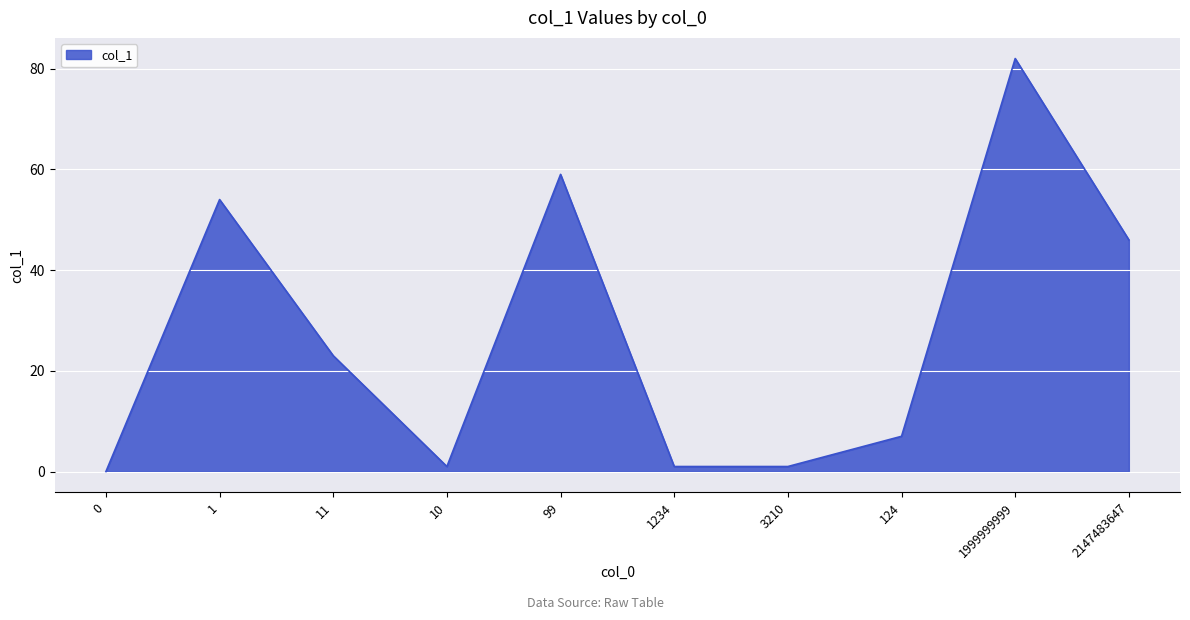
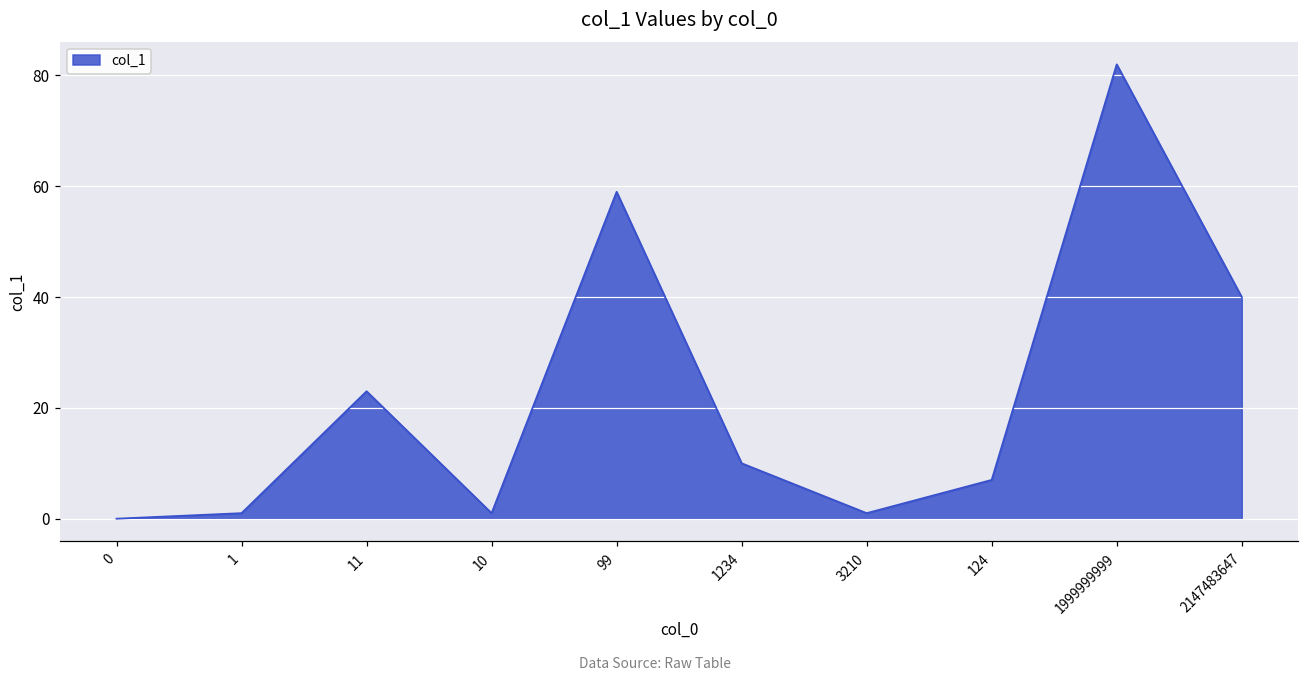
  {
    "0": 0,
-   "1": 54,
+   "1": 1,
    "11": 23,
    "10": 1,
    "99": 59,
-   "1234": 1,
+   "1234": 10,
    "3210": 1,
    "124": 7,
    "1999999999": 82,
-   "2147483647": 46
+   "2147483647": 40
  }
